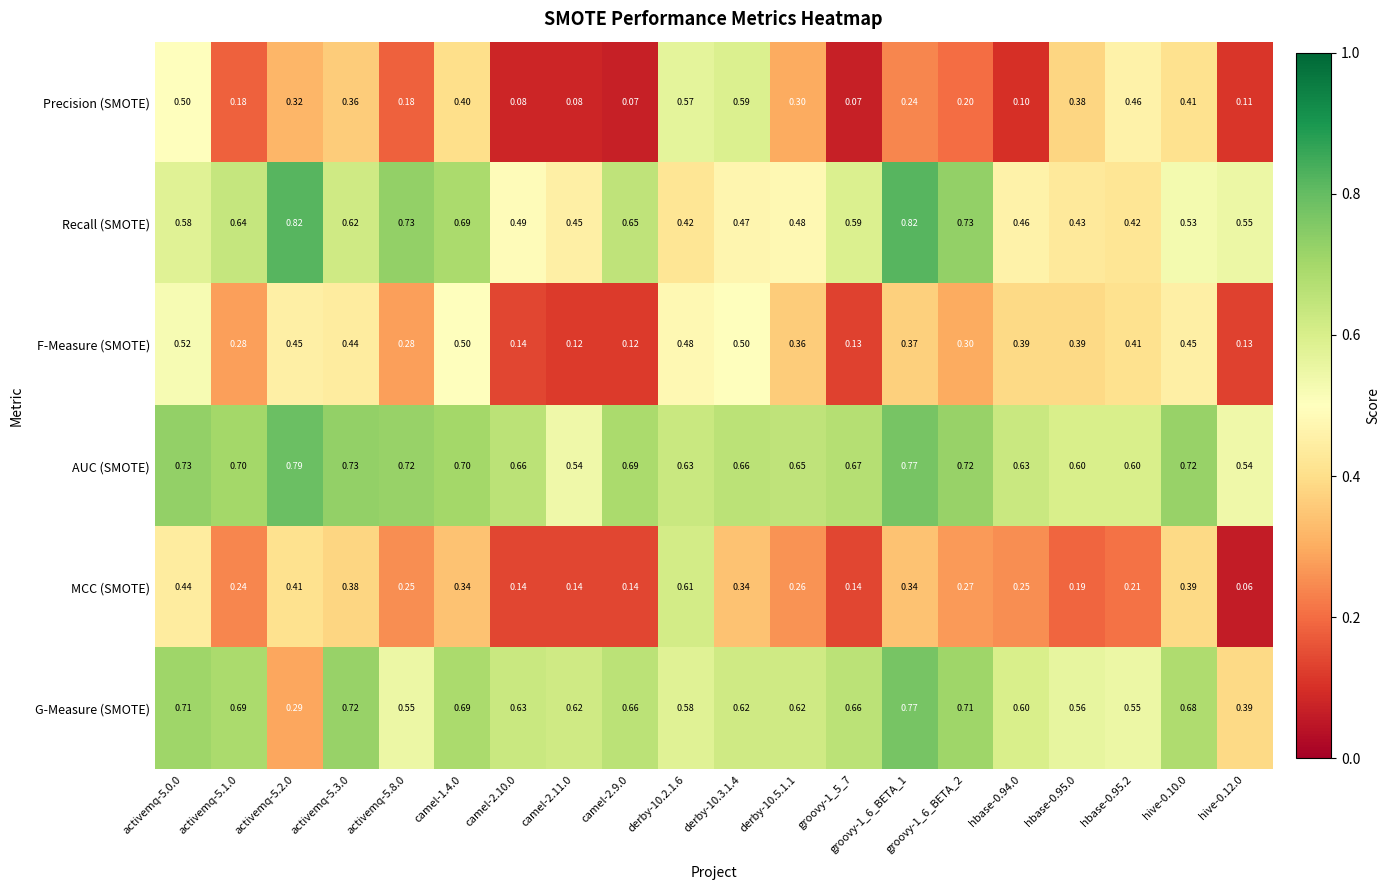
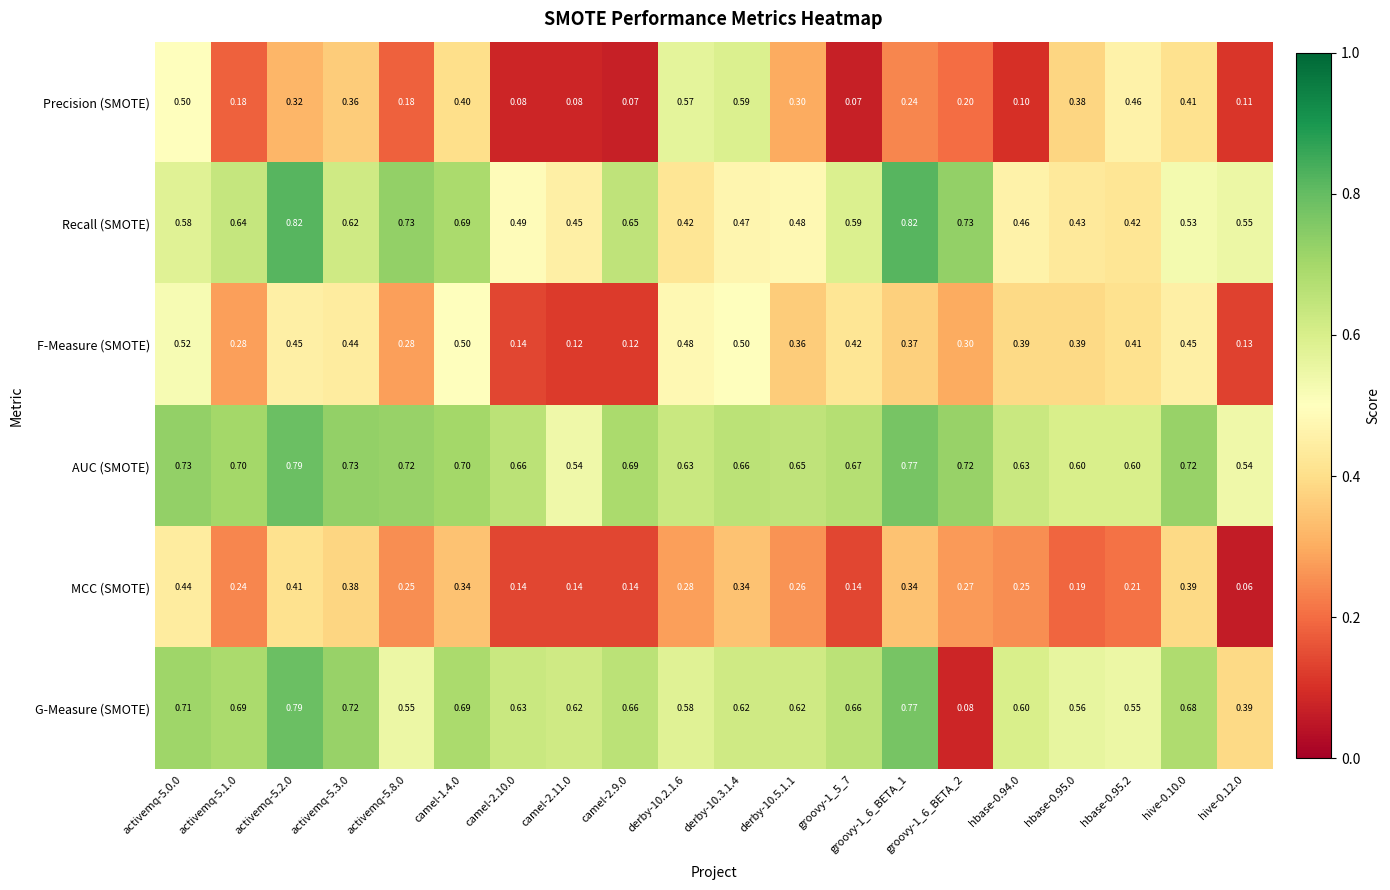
  {
    "Precision (SMOTE)": {
      "activemq-5.0.0": 0.50,
      "activemq-5.1.0": 0.18,
      "activemq-5.2.0": 0.32,
      "activemq-5.3.0": 0.36,
      "activemq-5.8.0": 0.18,
      "camel-1.4.0": 0.40,
      "camel-2.10.0": 0.08,
      "camel-2.11.0": 0.08,
      "camel-2.9.0": 0.07,
      "derby-10.2.1.6": 0.57,
      "derby-10.3.1.4": 0.59,
      "derby-10.5.1.1": 0.30,
      "groovy-1_5_7": 0.07,
      "groovy-1_6_BETA_1": 0.24,
      "groovy-1_6_BETA_2": 0.20,
      "hbase-0.94.0": 0.10,
      "hbase-0.95.0": 0.38,
      "hbase-0.95.2": 0.46,
      "hive-0.10.0": 0.41,
      "hive-0.12.0": 0.11
    },
    "Recall (SMOTE)": {
      "activemq-5.0.0": 0.58,
      "activemq-5.1.0": 0.64,
      "activemq-5.2.0": 0.82,
      "activemq-5.3.0": 0.62,
      "activemq-5.8.0": 0.73,
      "camel-1.4.0": 0.69,
      "camel-2.10.0": 0.49,
      "camel-2.11.0": 0.45,
      "camel-2.9.0": 0.65,
      "derby-10.2.1.6": 0.42,
      "derby-10.3.1.4": 0.47,
      "derby-10.5.1.1": 0.48,
      "groovy-1_5_7": 0.59,
      "groovy-1_6_BETA_1": 0.82,
      "groovy-1_6_BETA_2": 0.73,
      "hbase-0.94.0": 0.46,
      "hbase-0.95.0": 0.43,
      "hbase-0.95.2": 0.42,
      "hive-0.10.0": 0.53,
      "hive-0.12.0": 0.55
    },
    "F-Measure (SMOTE)": {
      "activemq-5.0.0": 0.52,
      "activemq-5.1.0": 0.28,
      "activemq-5.2.0": 0.45,
      "activemq-5.3.0": 0.44,
      "activemq-5.8.0": 0.28,
      "camel-1.4.0": 0.50,
      "camel-2.10.0": 0.14,
      "camel-2.11.0": 0.12,
      "camel-2.9.0": 0.12,
      "derby-10.2.1.6": 0.48,
      "derby-10.3.1.4": 0.50,
      "derby-10.5.1.1": 0.36,
-     "groovy-1_5_7": 0.13,
+     "groovy-1_5_7": 0.42,
      "groovy-1_6_BETA_1": 0.37,
      "groovy-1_6_BETA_2": 0.30,
      "hbase-0.94.0": 0.39,
      "hbase-0.95.0": 0.39,
      "hbase-0.95.2": 0.41,
      "hive-0.10.0": 0.45,
      "hive-0.12.0": 0.13
    },
    "AUC (SMOTE)": {
      "activemq-5.0.0": 0.73,
      "activemq-5.1.0": 0.70,
      "activemq-5.2.0": 0.79,
      "activemq-5.3.0": 0.73,
      "activemq-5.8.0": 0.72,
      "camel-1.4.0": 0.70,
      "camel-2.10.0": 0.66,
      "camel-2.11.0": 0.54,
      "camel-2.9.0": 0.69,
      "derby-10.2.1.6": 0.63,
      "derby-10.3.1.4": 0.66,
      "derby-10.5.1.1": 0.65,
      "groovy-1_5_7": 0.67,
      "groovy-1_6_BETA_1": 0.77,
      "groovy-1_6_BETA_2": 0.72,
      "hbase-0.94.0": 0.63,
      "hbase-0.95.0": 0.60,
      "hbase-0.95.2": 0.60,
      "hive-0.10.0": 0.72,
      "hive-0.12.0": 0.54
    },
    "MCC (SMOTE)": {
      "activemq-5.0.0": 0.44,
      "activemq-5.1.0": 0.24,
      "activemq-5.2.0": 0.41,
      "activemq-5.3.0": 0.38,
      "activemq-5.8.0": 0.25,
      "camel-1.4.0": 0.34,
      "camel-2.10.0": 0.14,
      "camel-2.11.0": 0.14,
      "camel-2.9.0": 0.14,
-     "derby-10.2.1.6": 0.61,
+     "derby-10.2.1.6": 0.28,
      "derby-10.3.1.4": 0.34,
      "derby-10.5.1.1": 0.26,
      "groovy-1_5_7": 0.14,
      "groovy-1_6_BETA_1": 0.34,
      "groovy-1_6_BETA_2": 0.27,
      "hbase-0.94.0": 0.25,
      "hbase-0.95.0": 0.19,
      "hbase-0.95.2": 0.21,
      "hive-0.10.0": 0.39,
      "hive-0.12.0": 0.06
    },
    "G-Measure (SMOTE)": {
      "activemq-5.0.0": 0.71,
      "activemq-5.1.0": 0.69,
-     "activemq-5.2.0": 0.29,
+     "activemq-5.2.0": 0.79,
      "activemq-5.3.0": 0.72,
      "activemq-5.8.0": 0.55,
      "camel-1.4.0": 0.69,
      "camel-2.10.0": 0.63,
      "camel-2.11.0": 0.62,
      "camel-2.9.0": 0.66,
      "derby-10.2.1.6": 0.58,
      "derby-10.3.1.4": 0.62,
      "derby-10.5.1.1": 0.62,
      "groovy-1_5_7": 0.66,
      "groovy-1_6_BETA_1": 0.77,
-     "groovy-1_6_BETA_2": 0.71,
+     "groovy-1_6_BETA_2": 0.08,
      "hbase-0.94.0": 0.60,
      "hbase-0.95.0": 0.56,
      "hbase-0.95.2": 0.55,
      "hive-0.10.0": 0.68,
      "hive-0.12.0": 0.39
    }
  }
